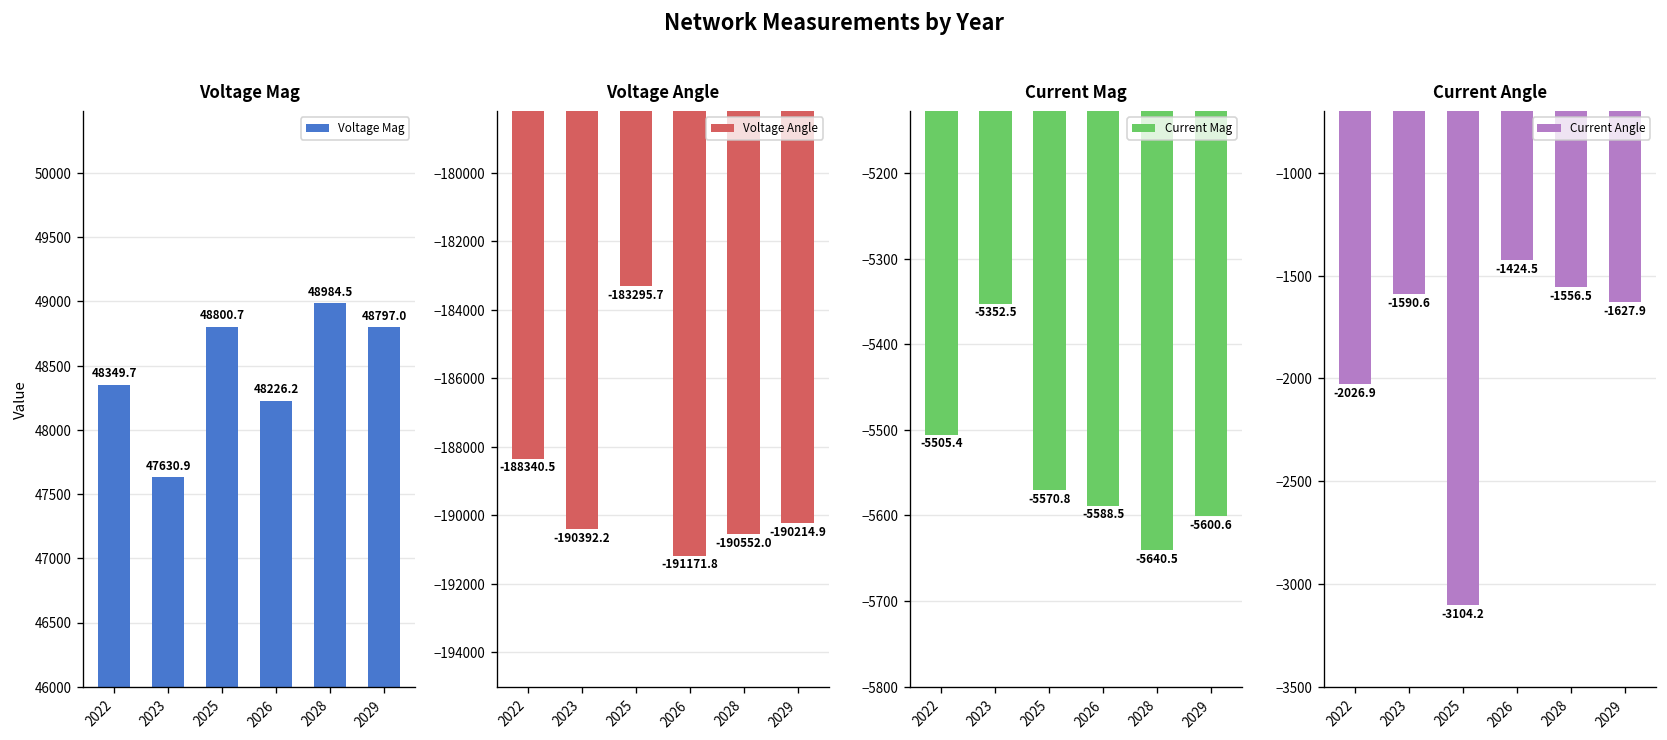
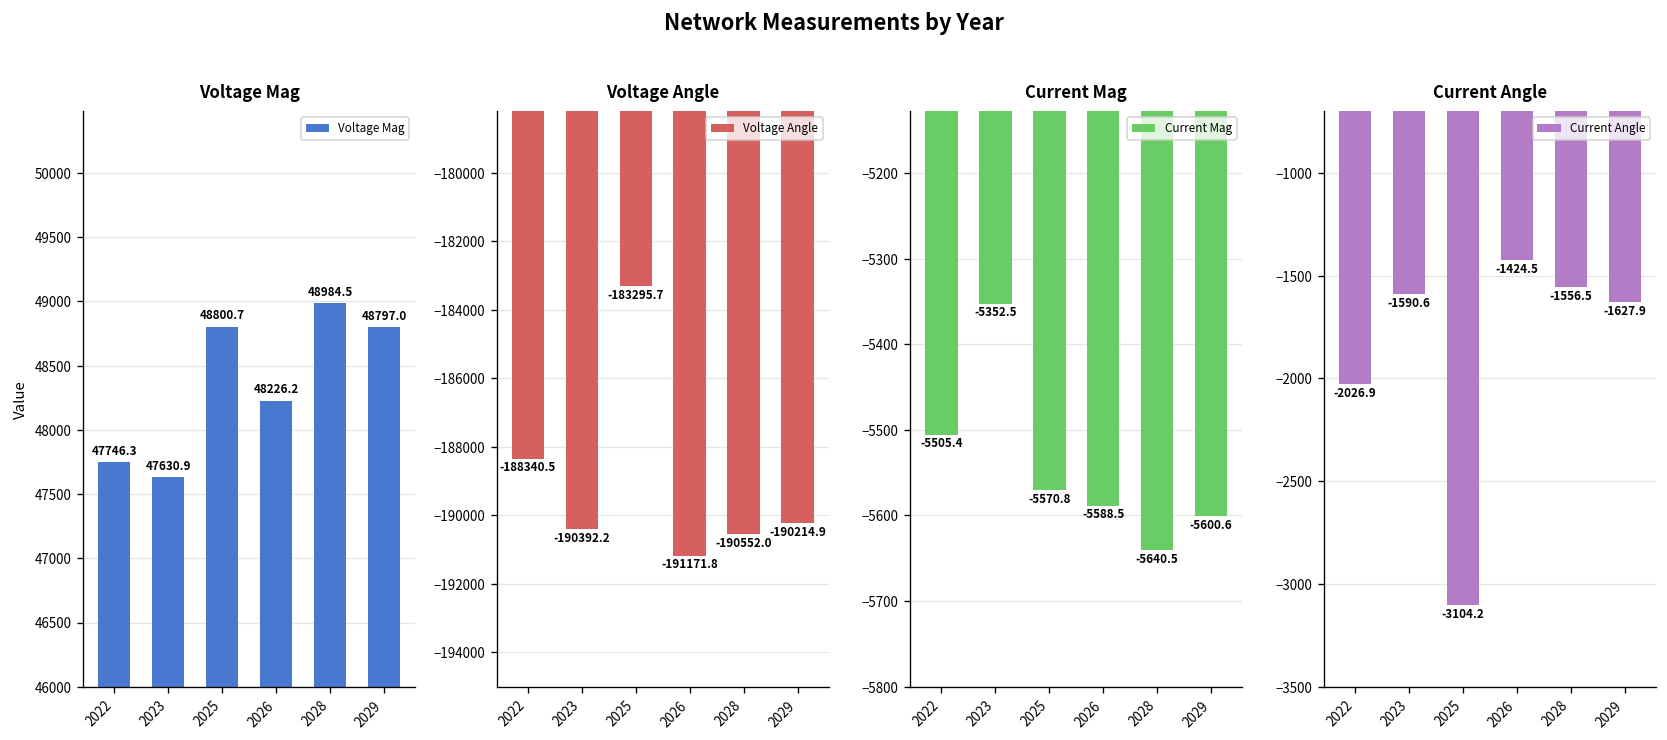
  {
    "Voltage Mag": {
-     "2022": 48349.7,
+     "2022": 47746.3,
      "2023": 47630.9,
      "2025": 48800.7,
      "2026": 48226.2,
      "2028": 48984.5,
      "2029": 48797.0
    },
    "Voltage Angle": {
      "2022": -188340.5,
      "2023": -190392.2,
      "2025": -183295.7,
      "2026": -191171.8,
      "2028": -190552.0,
      "2029": -190214.9
    },
    "Current Mag": {
      "2022": -5505.4,
      "2023": -5352.5,
      "2025": -5570.8,
      "2026": -5588.5,
      "2028": -5640.5,
      "2029": -5600.6
    },
    "Current Angle": {
      "2022": -2026.9,
      "2023": -1590.6,
      "2025": -3104.2,
      "2026": -1424.5,
      "2028": -1556.5,
      "2029": -1627.9
    }
  }
